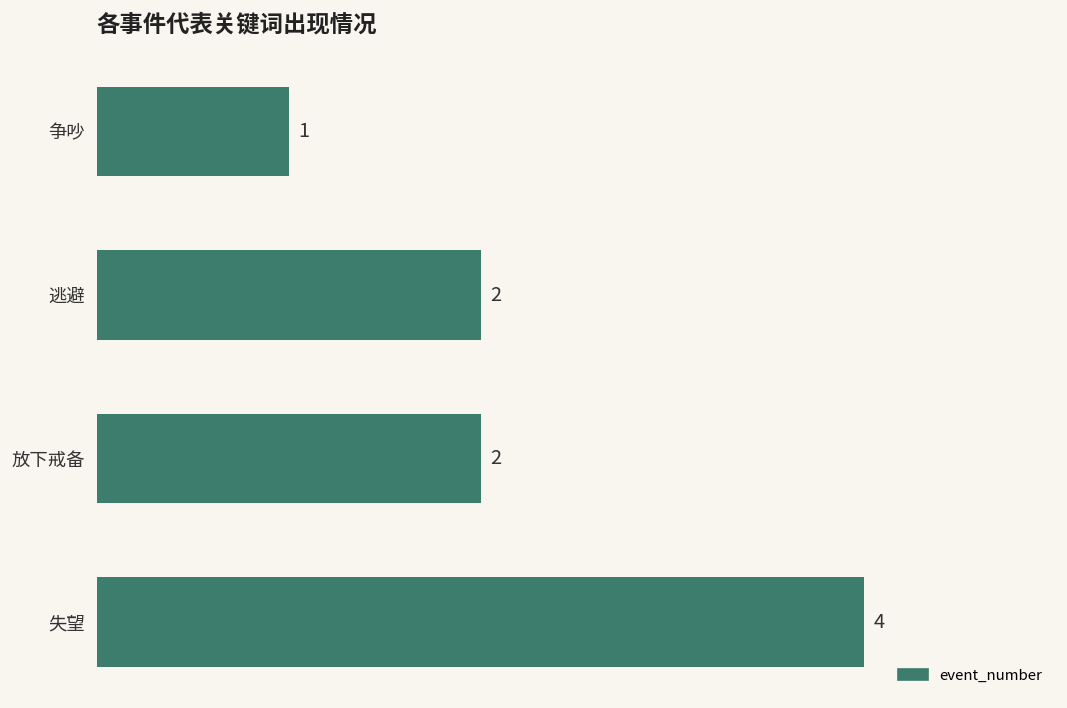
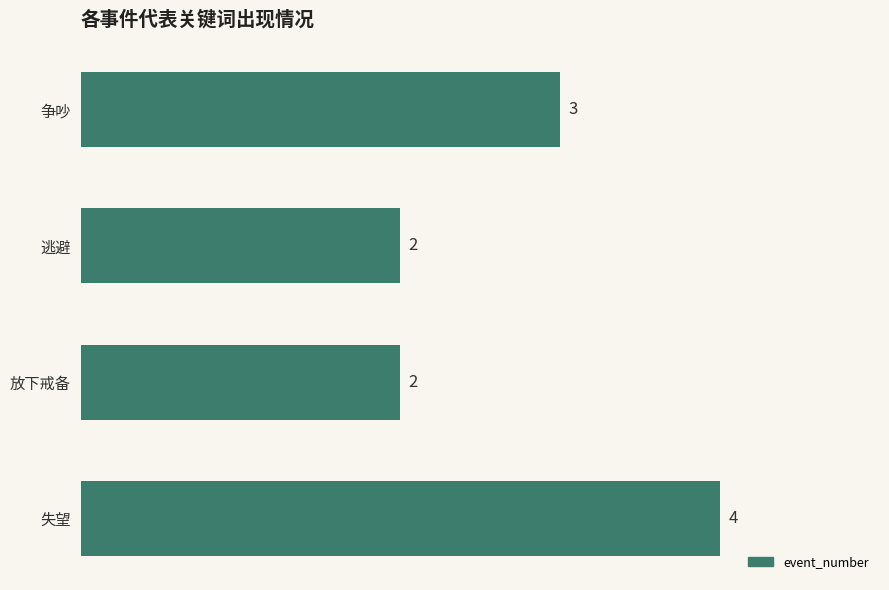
  {
-   "争吵": 1,
+   "争吵": 3,
    "逃避": 2,
    "放下戒备": 2,
    "失望": 4
  }
